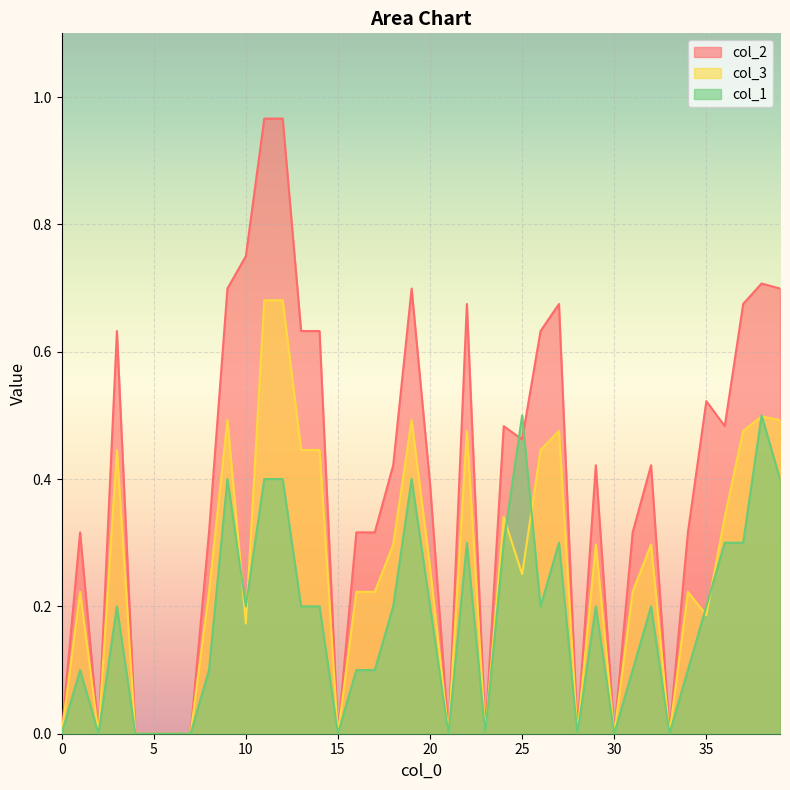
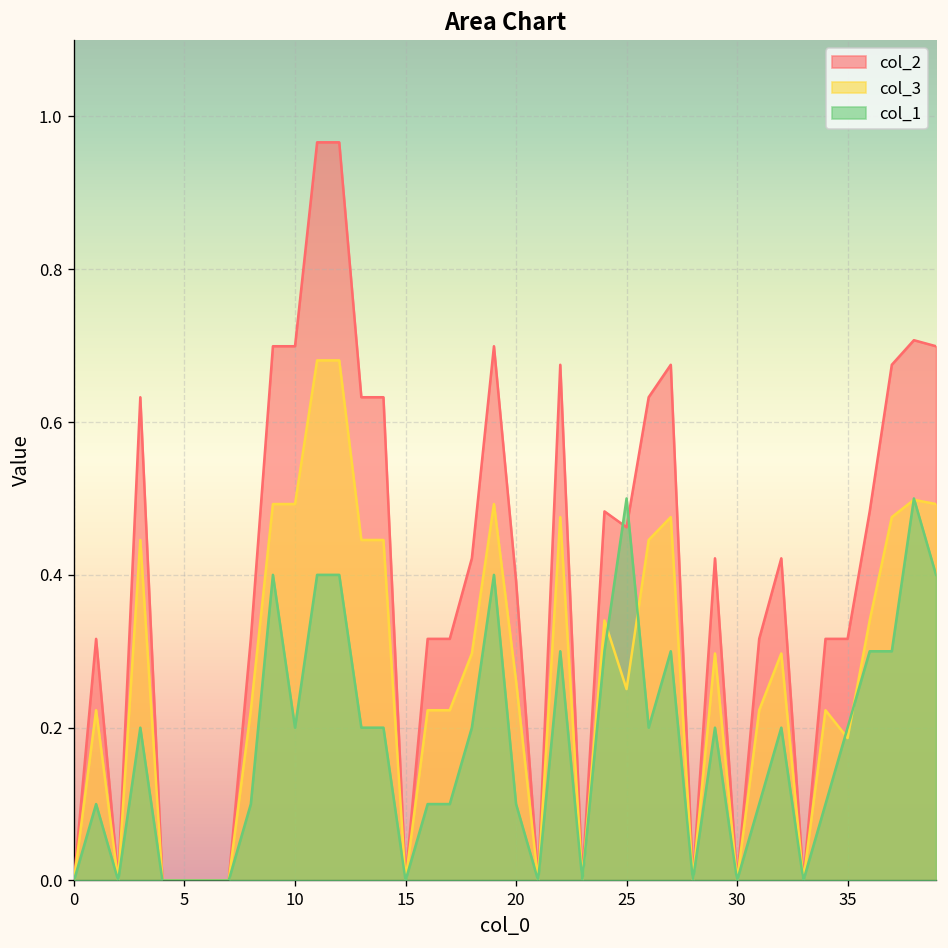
  {
    "col_2": {
-     "10": 0.75,
+     "10": 0.70,
      "20": 0.39,
      "25": 0.46,
-     "35": 0.52
+     "35": 0.32
    },
    "col_3": {
-     "10": 0.17,
+     "10": 0.49,
      "20": 0.26,
      "25": 0.25,
      "35": 0.19
    },
    "col_1": {
      "10": 0.2,
-     "20": 0.2,
+     "20": 0.1,
      "25": 0.5,
      "35": 0.2
    }
  }
